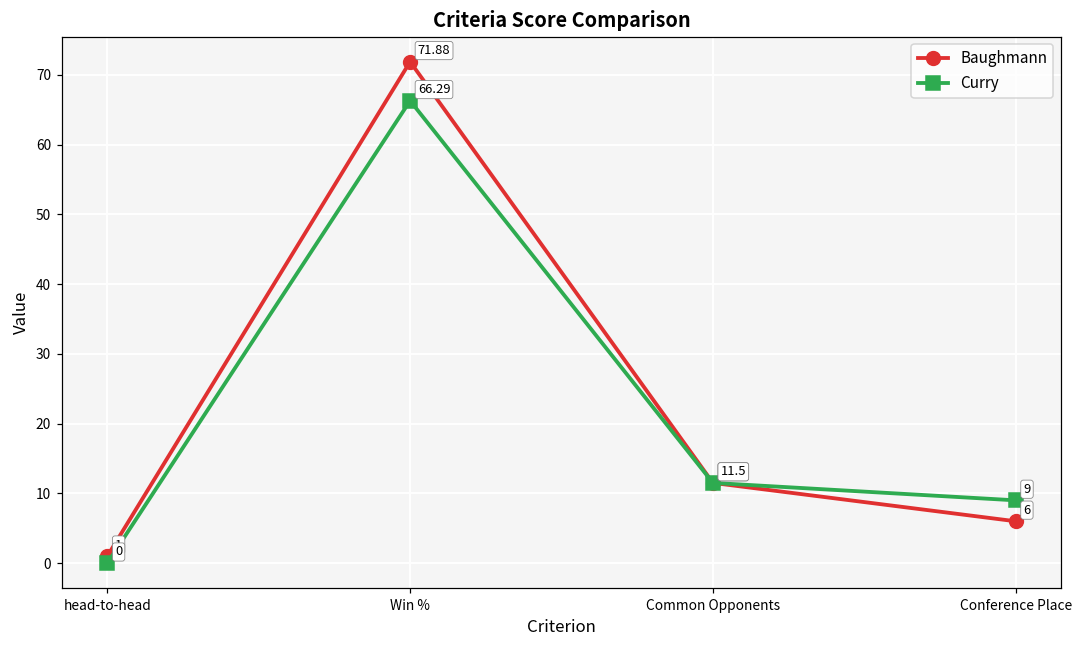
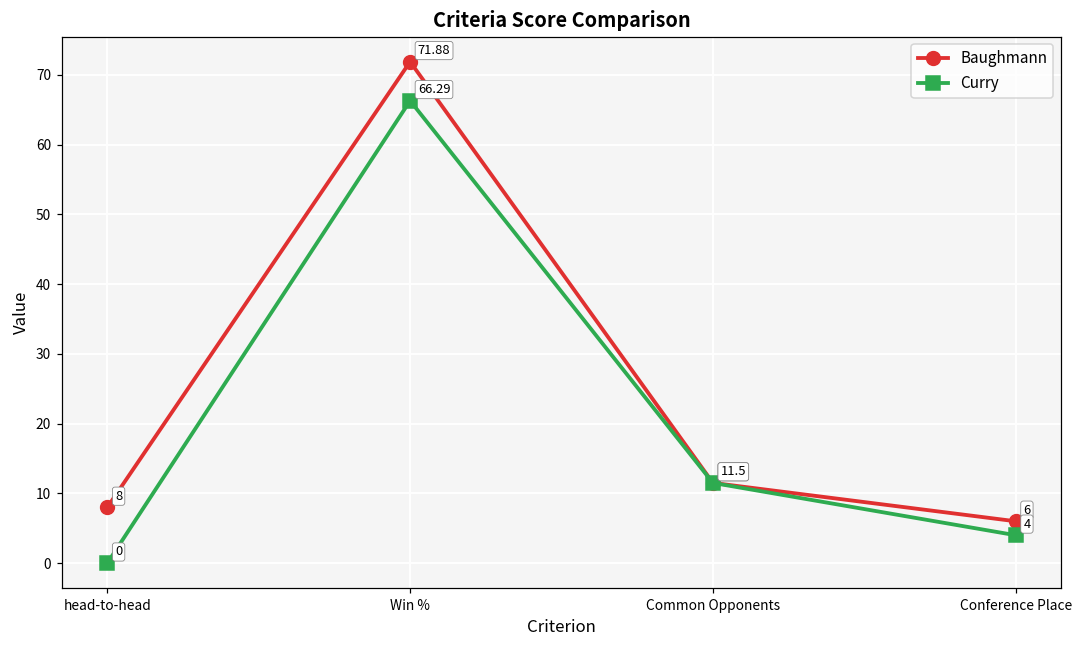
  {
    "Baughmann": {
-     "head-to-head": 1
+     "head-to-head": 8
    },
    "Curry": {
-     "Conference Place": 9
+     "Conference Place": 4
    }
  }
